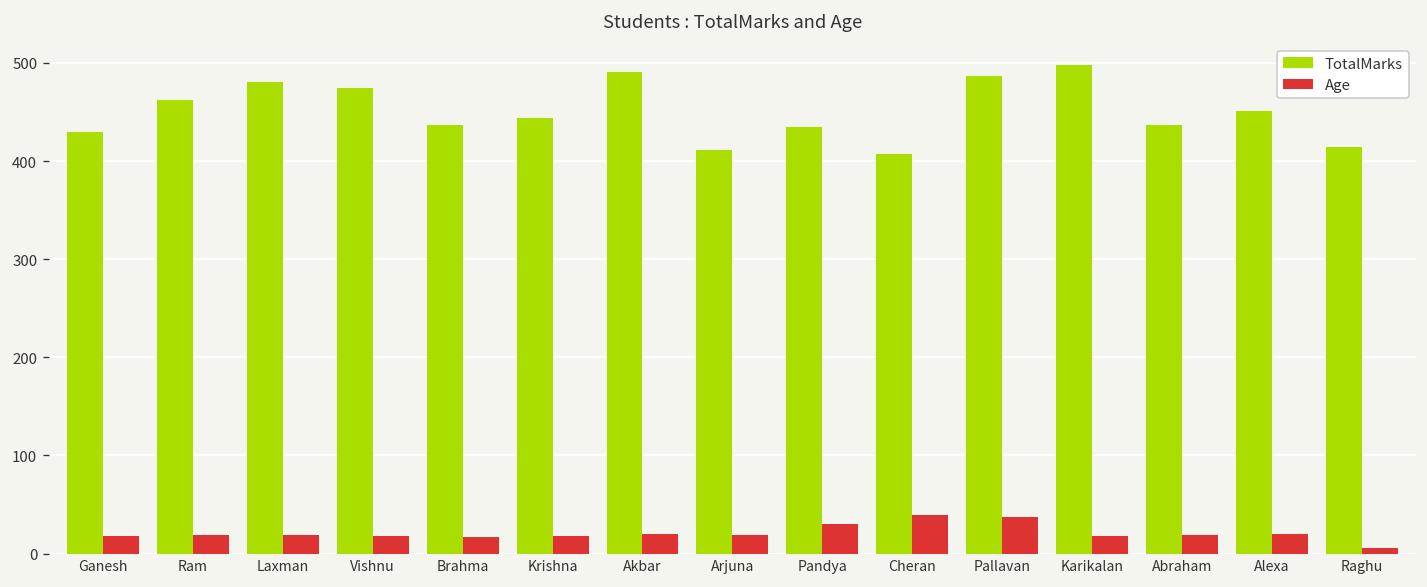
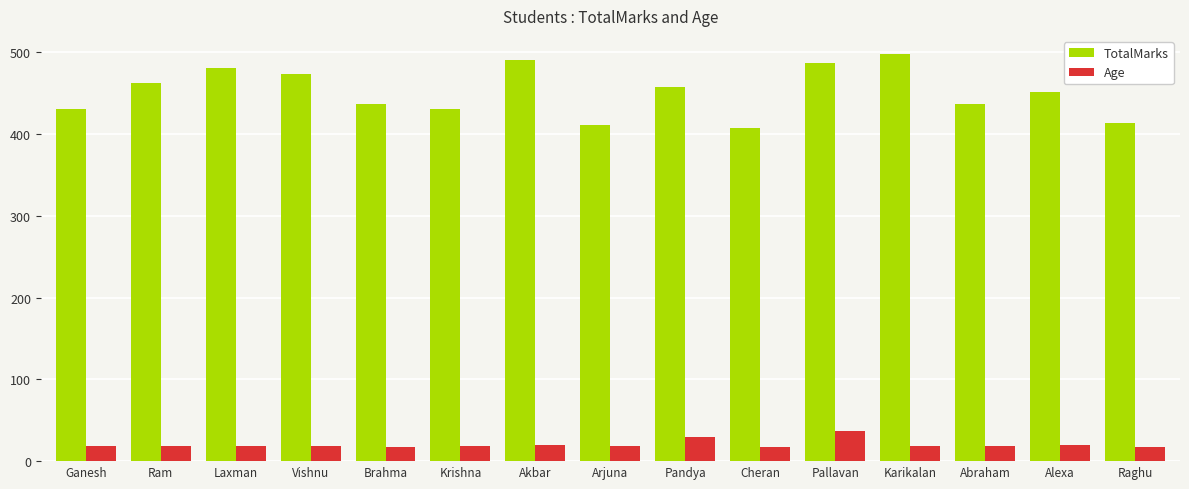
  {
    "TotalMarks": {
      "Ganesh": 430,
      "Ram": 460,
      "Laxman": 480,
      "Vishnu": 470,
      "Brahma": 440,
-     "Krishna": 440,
+     "Krishna": 430,
      "Akbar": 490,
      "Arjuna": 410,
-     "Pandya": 440,
+     "Pandya": 460,
      "Cheran": 410,
      "Pallavan": 490,
      "Karikalan": 500,
      "Abraham": 440,
      "Alexa": 450,
      "Raghu": 410
    },
    "Age": {
      "Ganesh": 20,
      "Ram": 20,
      "Laxman": 20,
      "Vishnu": 20,
      "Brahma": 20,
      "Krishna": 20,
      "Akbar": 20,
      "Arjuna": 20,
      "Pandya": 30,
-     "Cheran": 40,
+     "Cheran": 20,
      "Pallavan": 40,
      "Karikalan": 20,
      "Abraham": 20,
      "Alexa": 20,
-     "Raghu": 10
+     "Raghu": 20
    }
  }
